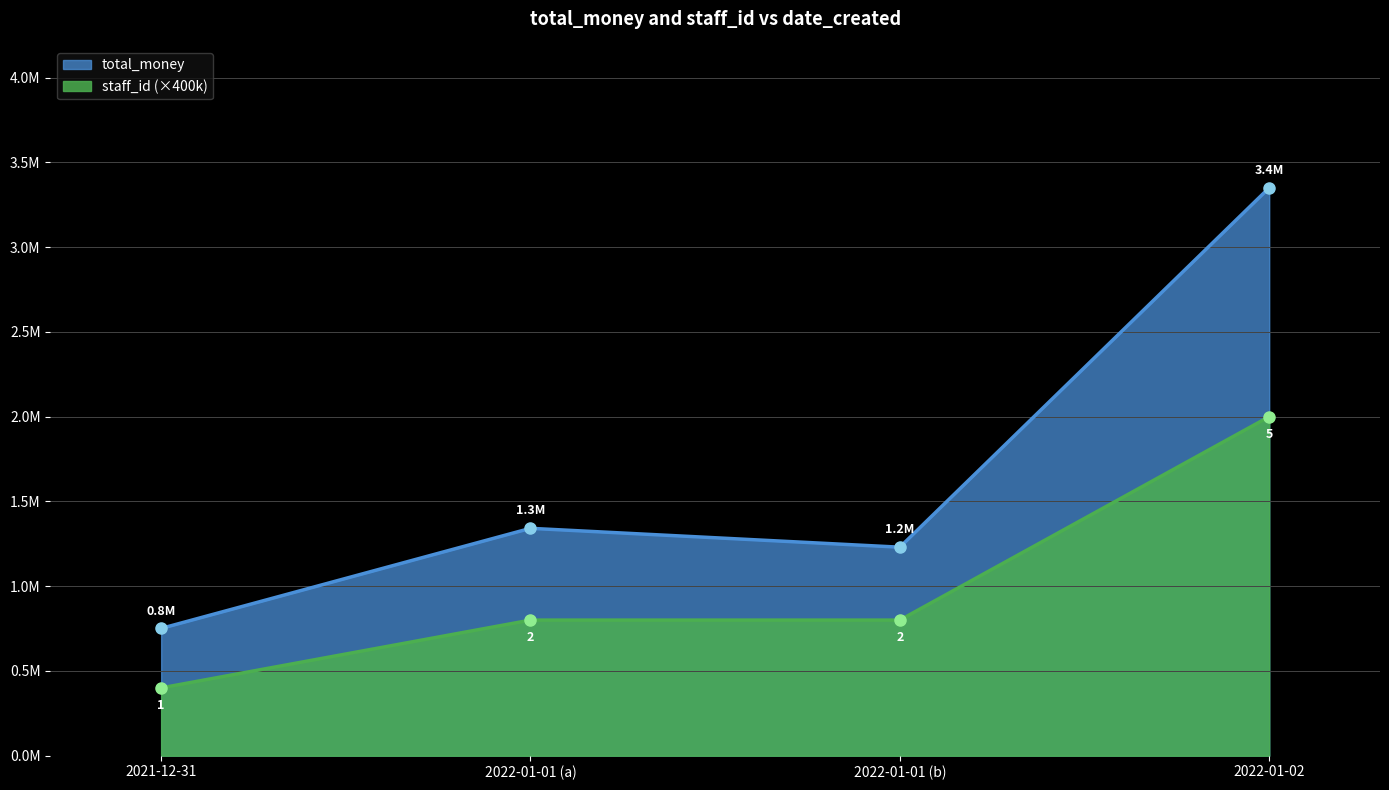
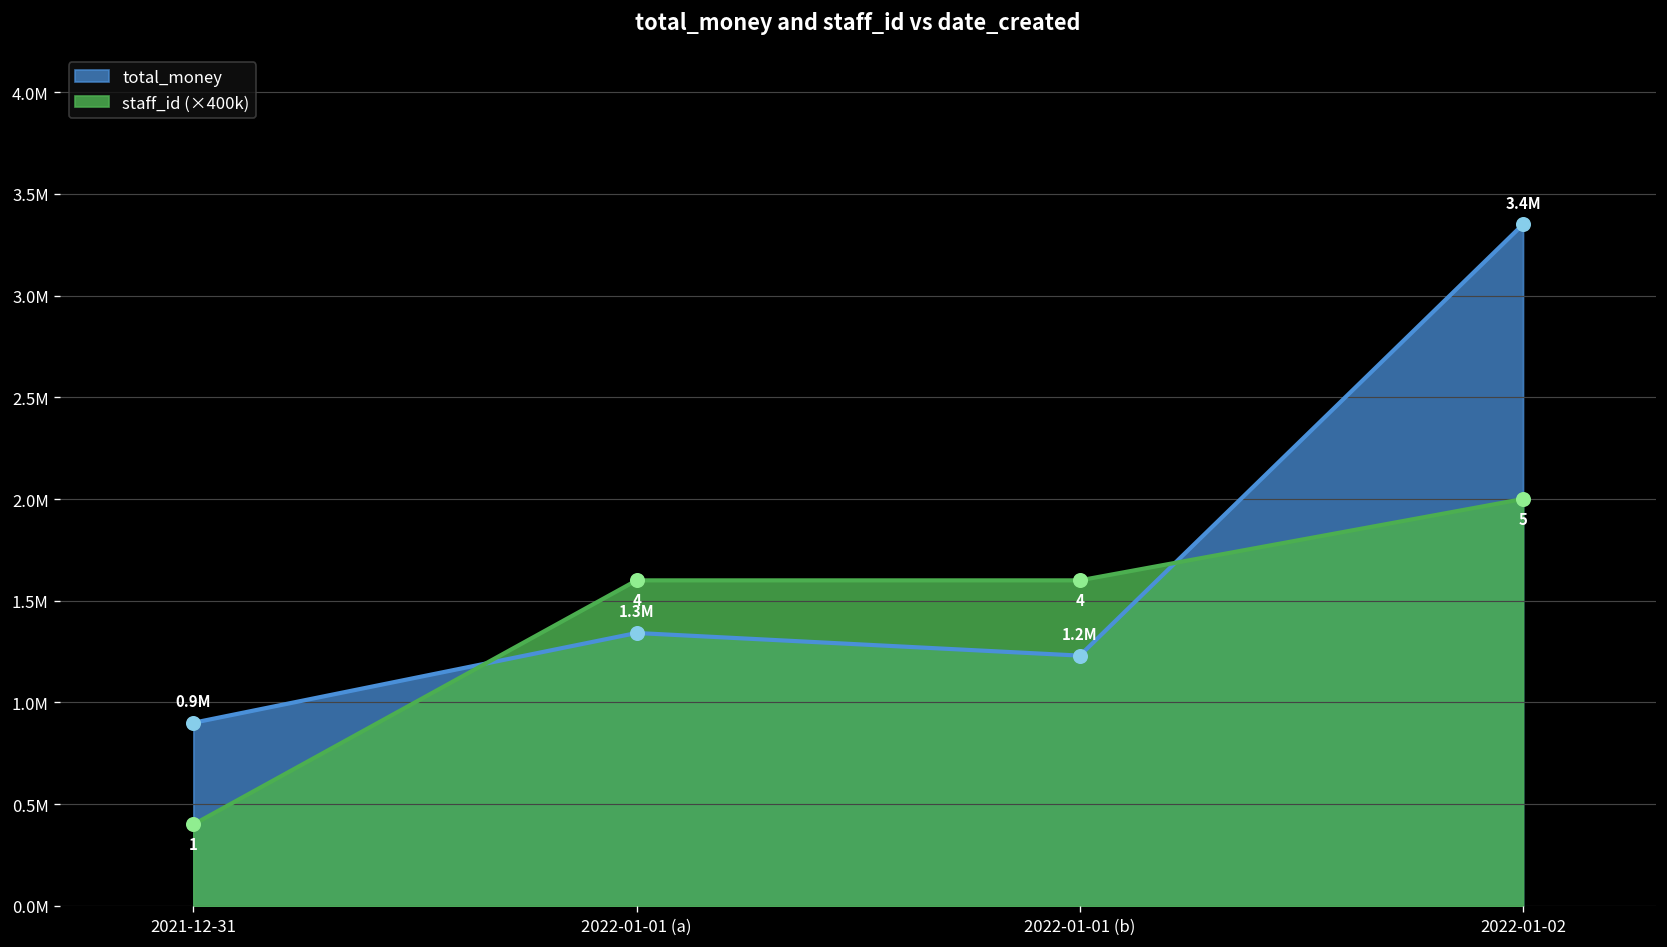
  {
    "total_money": {
-     "2021-12-31": "0.8M",
+     "2021-12-31": "0.9M",
      "2022-01-01 (a)": "1.3M",
      "2022-01-01 (b)": "1.2M",
      "2022-01-02": "3.4M"
    },
    "staff_id (×400k)": {
-     "2022-01-01 (a)": "2",
-     "2022-01-01 (b)": "2"
+     "2022-01-01 (a)": "4",
+     "2022-01-01 (b)": "4"
    }
  }
